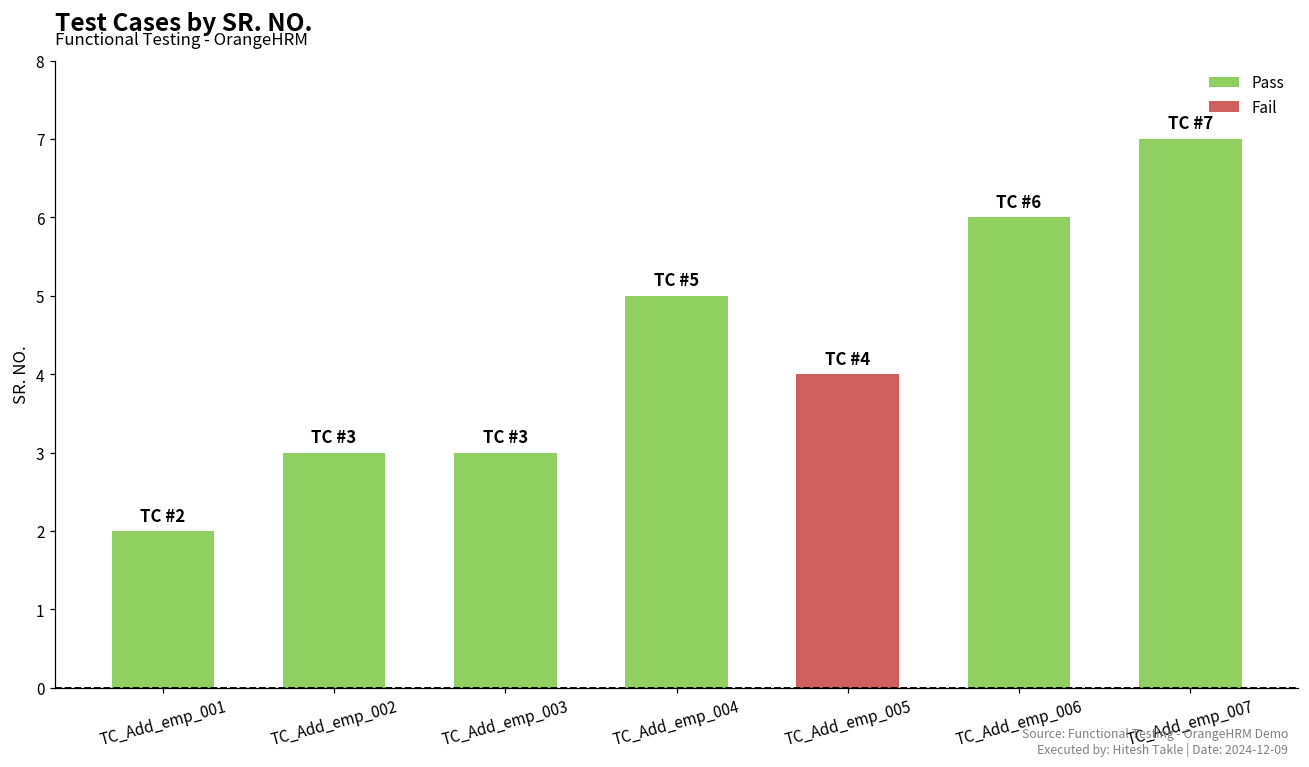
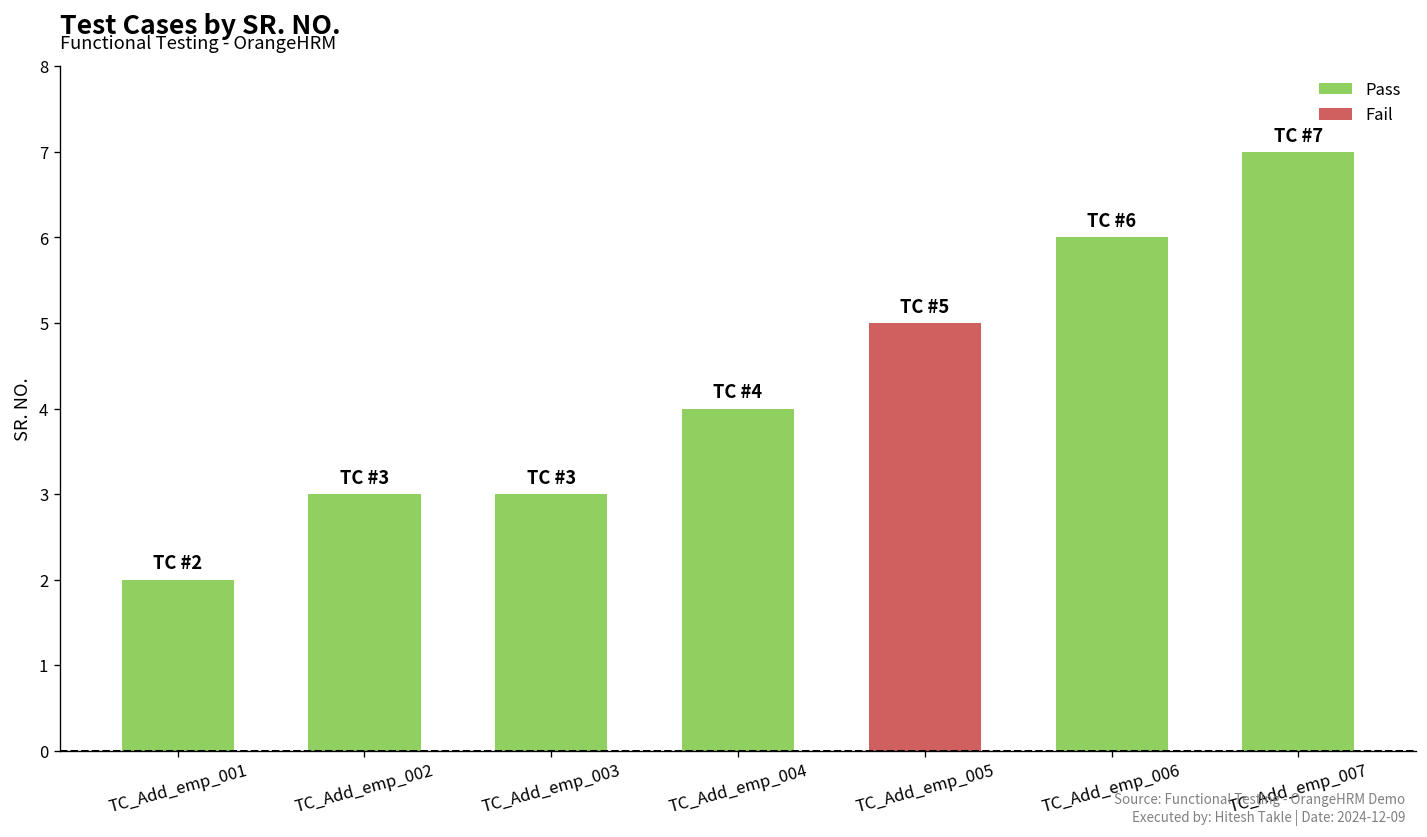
  {
    "TC_Add_emp_001": 2,
    "TC_Add_emp_002": 3,
    "TC_Add_emp_003": 3,
-   "TC_Add_emp_004": 5,
-   "TC_Add_emp_005": 4,
+   "TC_Add_emp_004": 4,
+   "TC_Add_emp_005": 5,
    "TC_Add_emp_006": 6,
    "TC_Add_emp_007": 7
  }
